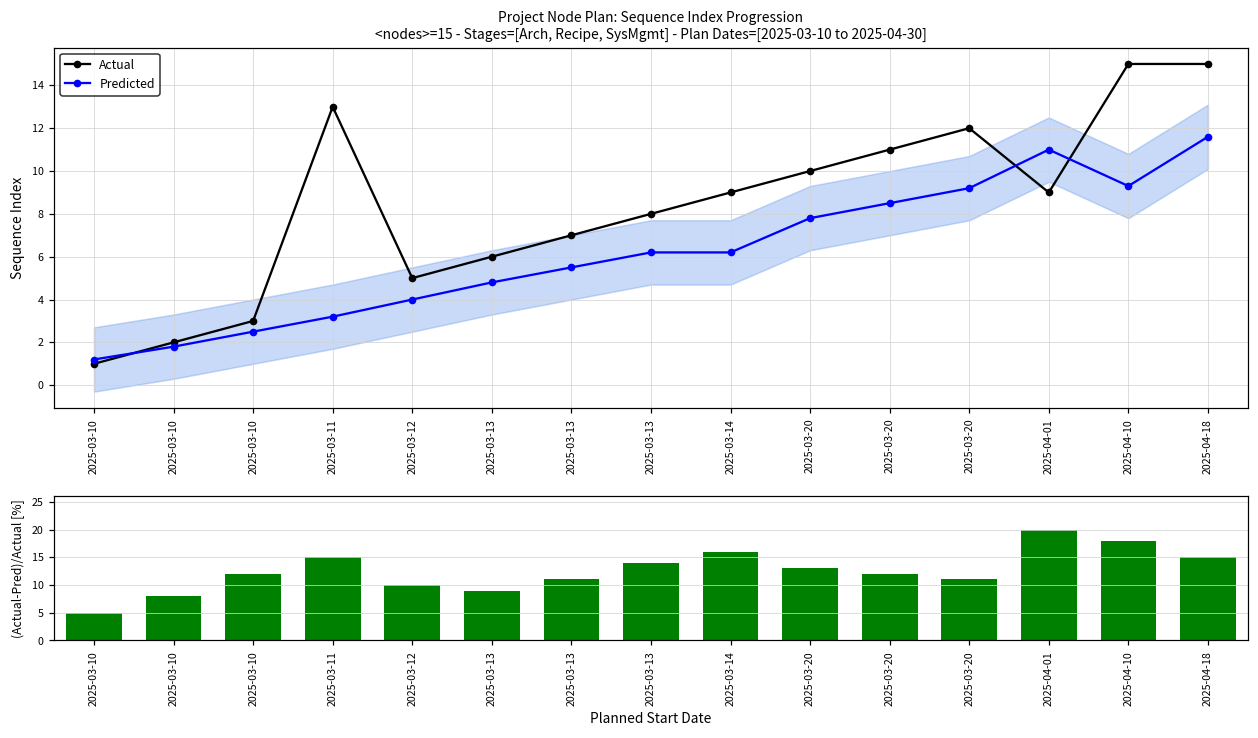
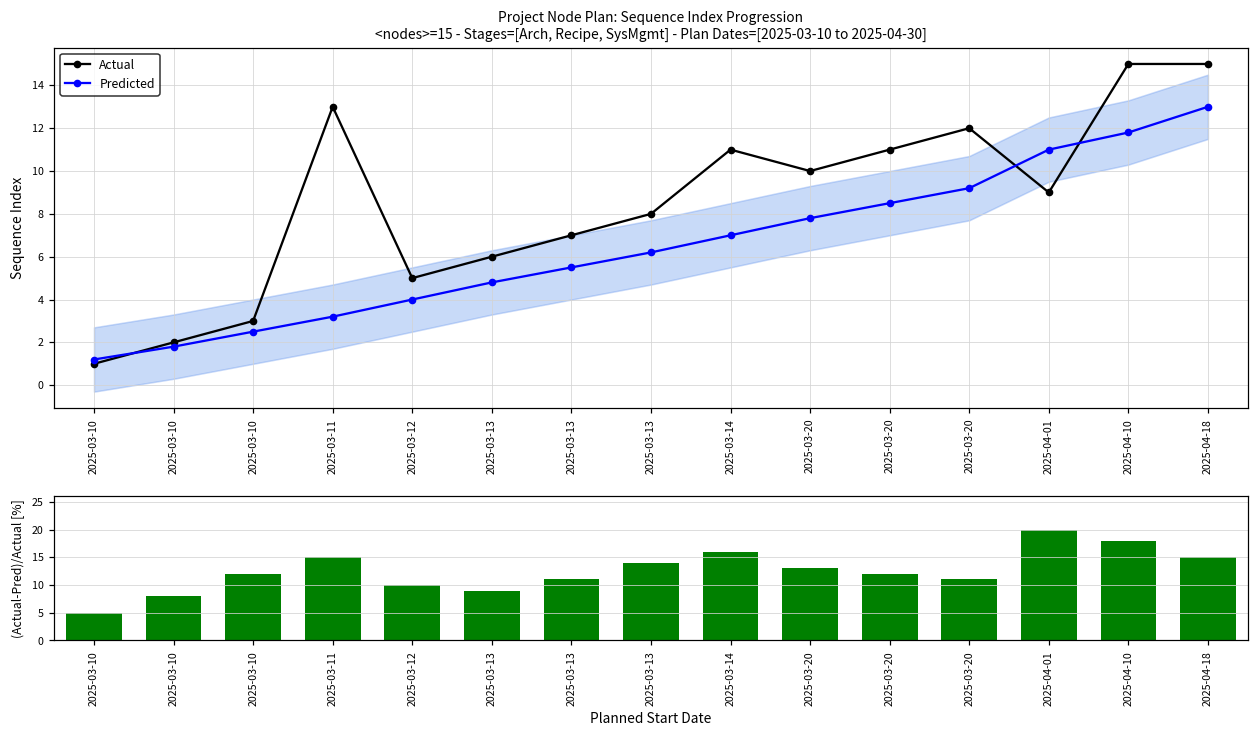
  {
    "Project Node Plan: Sequence Index Progression <nodes>=15 - Stages=[Arch, Recipe, SysMgmt] - Plan Dates=[2025-03-10 to 2025-04-30]": {
      "Actual": {
        "2025-03-11": 13,
        "2025-03-12": 5,
-       "2025-03-14": 9,
+       "2025-03-14": 11,
        "2025-04-01": 9,
        "2025-04-10": 15,
        "2025-04-18": 15
      },
      "Predicted": {
        "2025-03-11": 3.2,
        "2025-03-12": 4.0,
-       "2025-03-14": 6.2,
+       "2025-03-14": 7.0,
        "2025-04-01": 11.0,
-       "2025-04-10": 9.3,
-       "2025-04-18": 11.6
+       "2025-04-10": 11.8,
+       "2025-04-18": 13.0
      }
    }
  }
